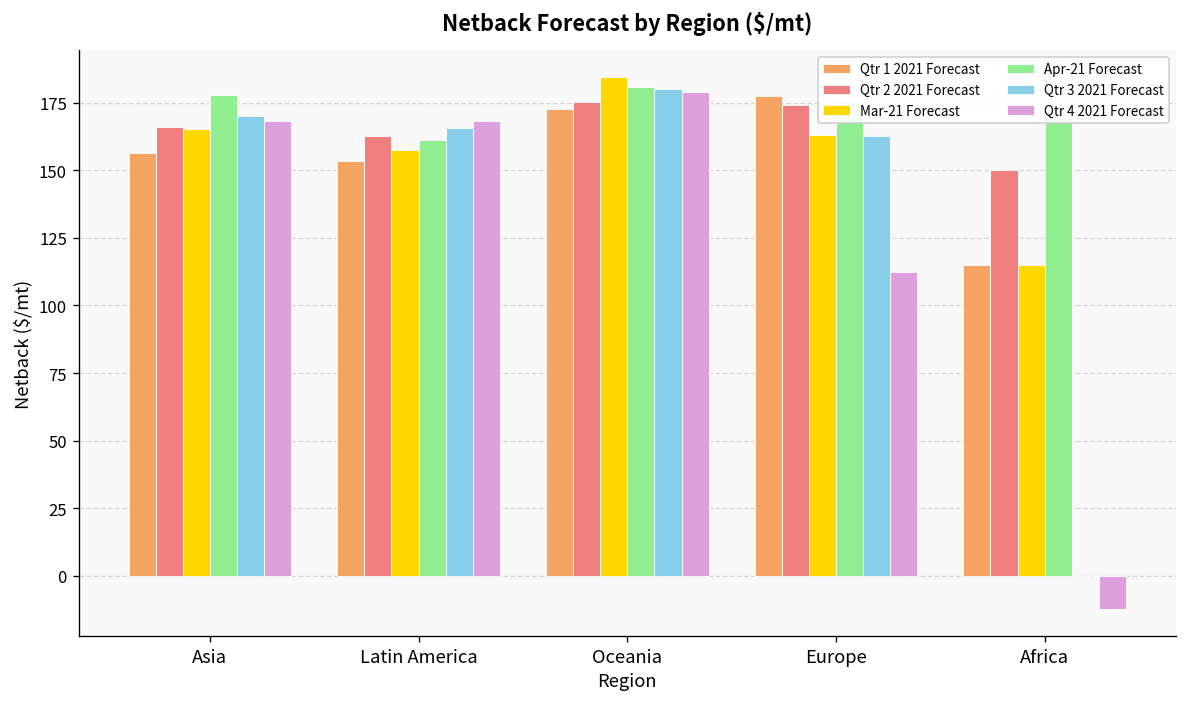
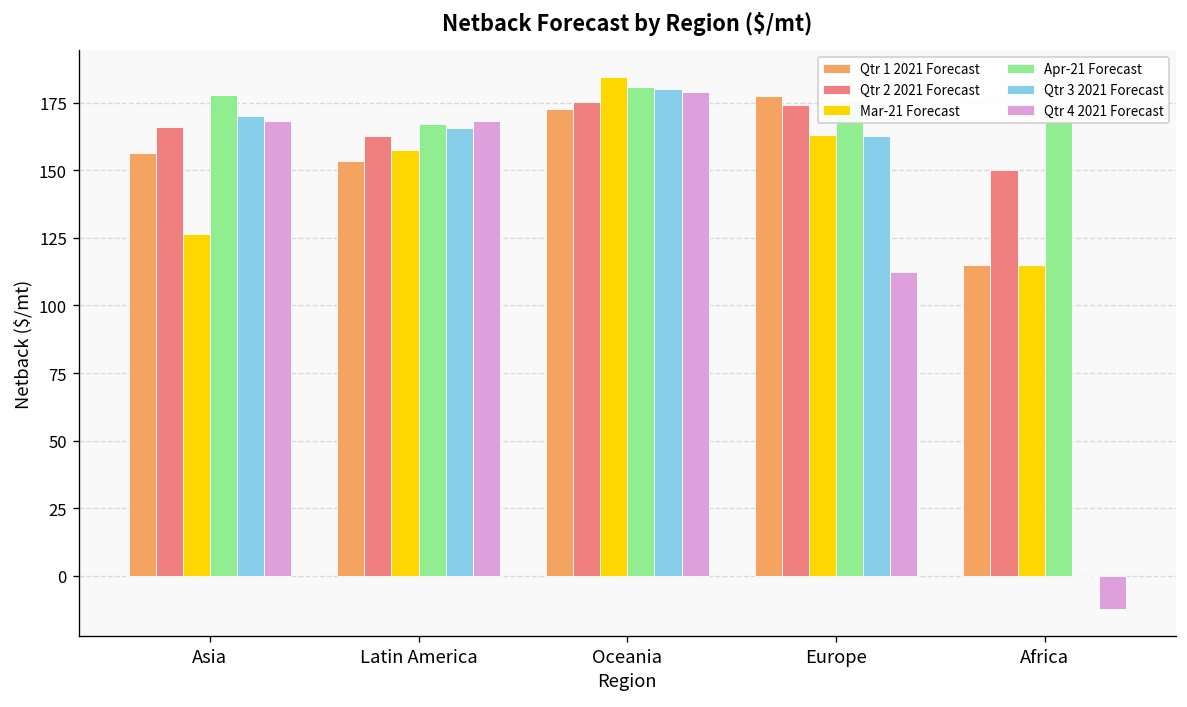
  {
    "Mar-21 Forecast": {
-     "Asia": 165,
+     "Asia": 126,
      "Latin America": 157,
      "Oceania": 185,
      "Europe": 163,
      "Africa": 115
    },
    "Apr-21 Forecast": {
      "Asia": 178,
-     "Latin America": 161,
+     "Latin America": 167,
      "Oceania": 181
    },
    "Qtr 3 2021 Forecast": {
      "Asia": 170,
      "Latin America": 166,
      "Oceania": 180,
      "Europe": 163,
      "Africa": 0
    },
    "Qtr 4 2021 Forecast": {
      "Asia": 168,
      "Latin America": 168,
      "Oceania": 179,
      "Europe": 112,
      "Africa": -12
    }
  }
